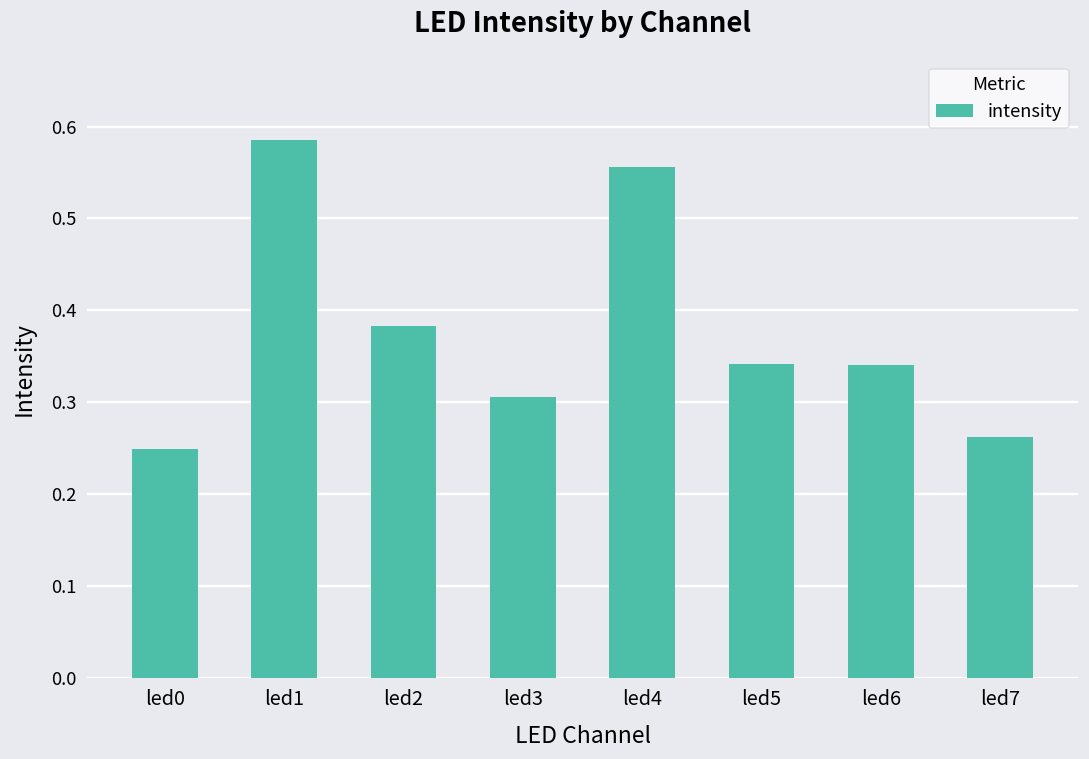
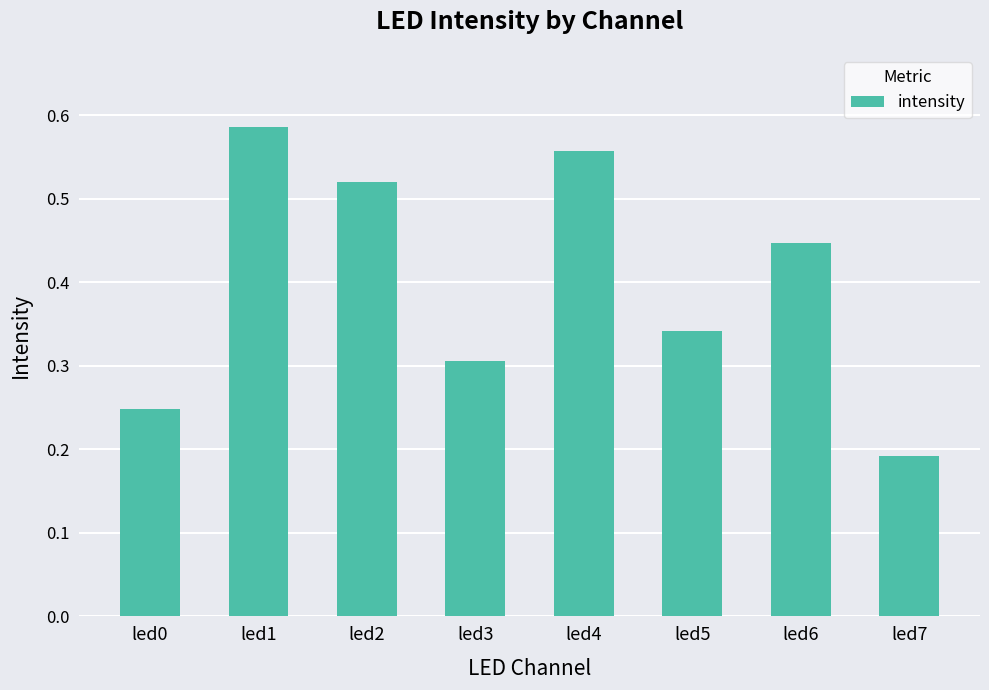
  {
    "led0": 0.25,
    "led1": 0.59,
-   "led2": 0.38,
+   "led2": 0.52,
    "led3": 0.31,
    "led4": 0.56,
    "led5": 0.34,
-   "led6": 0.34,
-   "led7": 0.26
+   "led6": 0.45,
+   "led7": 0.19
  }
